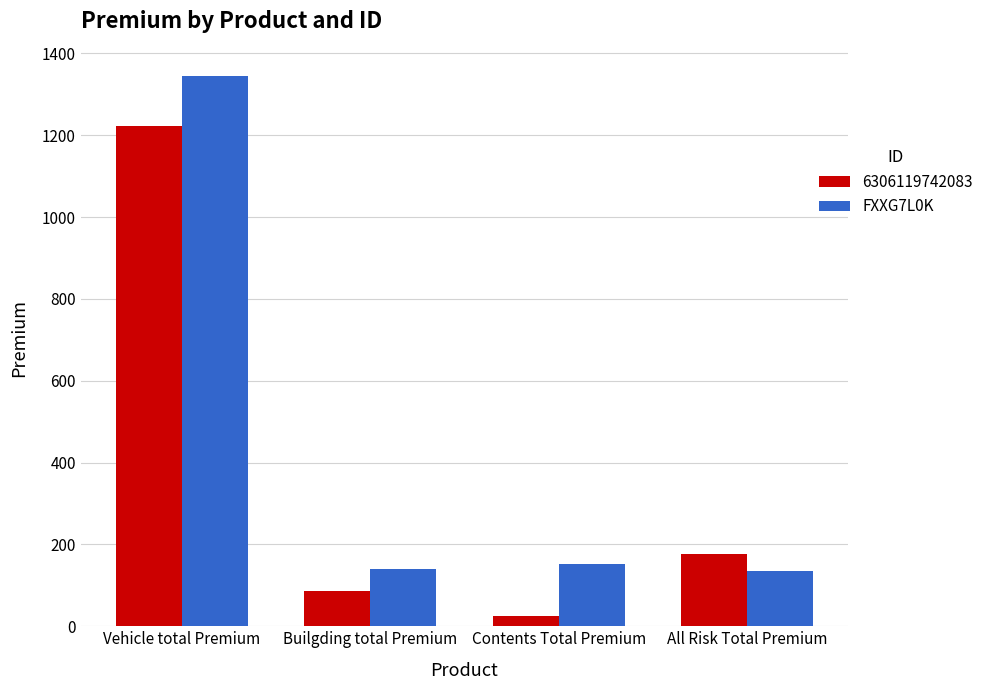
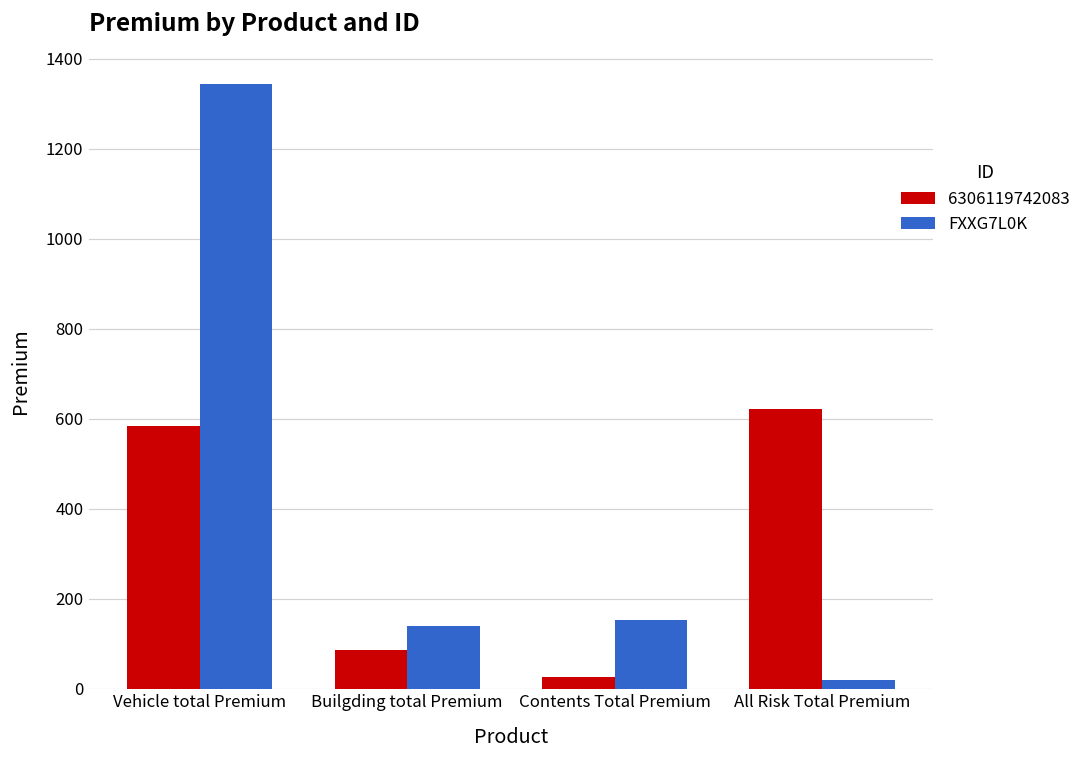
  {
    "6306119742083": {
-     "Vehicle total Premium": 1220,
+     "Vehicle total Premium": 580,
      "Builgding total Premium": 90,
      "Contents Total Premium": 30,
-     "All Risk Total Premium": 180
+     "All Risk Total Premium": 620
    },
    "FXXG7L0K": {
      "Vehicle total Premium": 1340,
      "Builgding total Premium": 140,
      "Contents Total Premium": 150,
-     "All Risk Total Premium": 140
+     "All Risk Total Premium": 20
    }
  }
